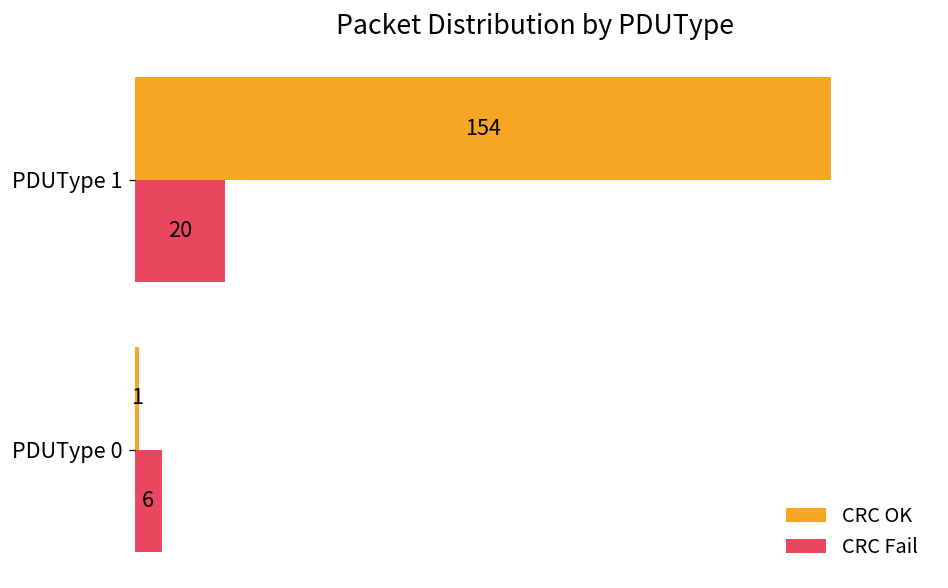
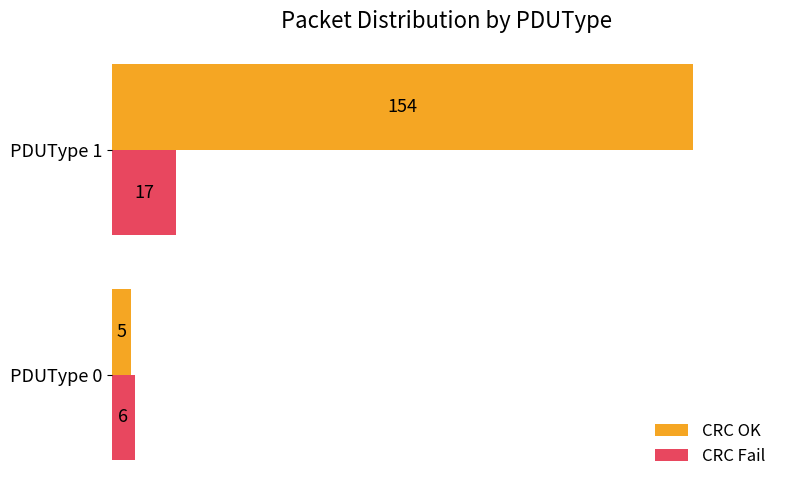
  {
    "CRC OK": {
      "PDUType 1": 154,
-     "PDUType 0": 1
+     "PDUType 0": 5
    },
    "CRC Fail": {
-     "PDUType 1": 20,
+     "PDUType 1": 17,
      "PDUType 0": 6
    }
  }
